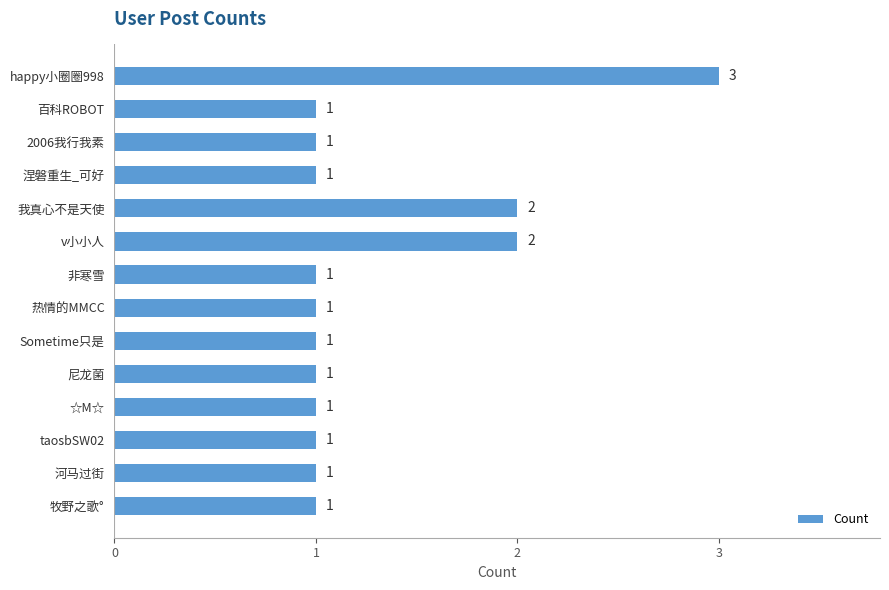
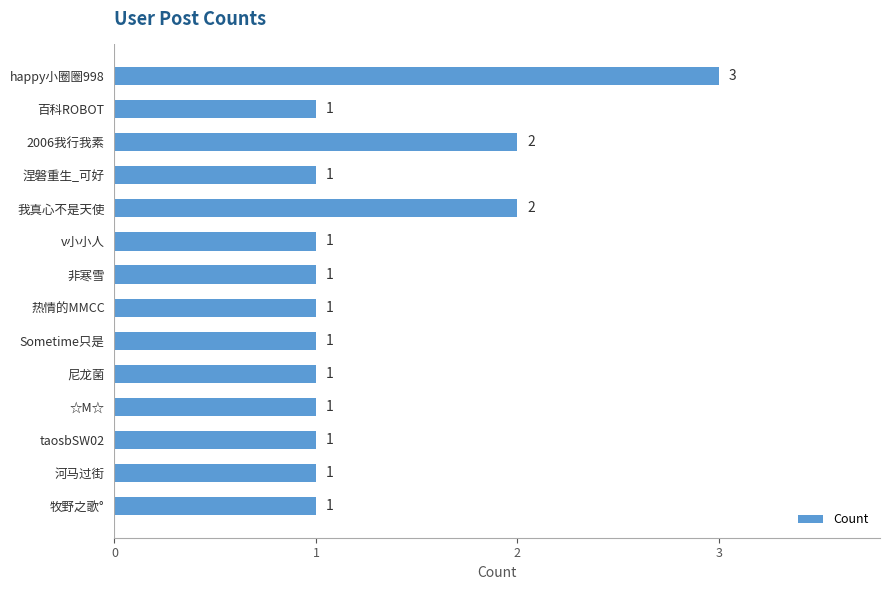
  {
    "happy小圈圈998": 3,
    "百科ROBOT": 1,
-   "2006我行我素": 1,
+   "2006我行我素": 2,
    "涅磐重生_可好": 1,
    "我真心不是天使": 2,
-   "v小小人": 2,
+   "v小小人": 1,
    "非寒雪": 1,
    "热情的MMCC": 1,
    "Sometime只是": 1,
    "尼龙菌": 1,
    "☆M☆": 1,
    "taosbSW02": 1,
    "河马过街": 1,
    "牧野之歌°": 1
  }
